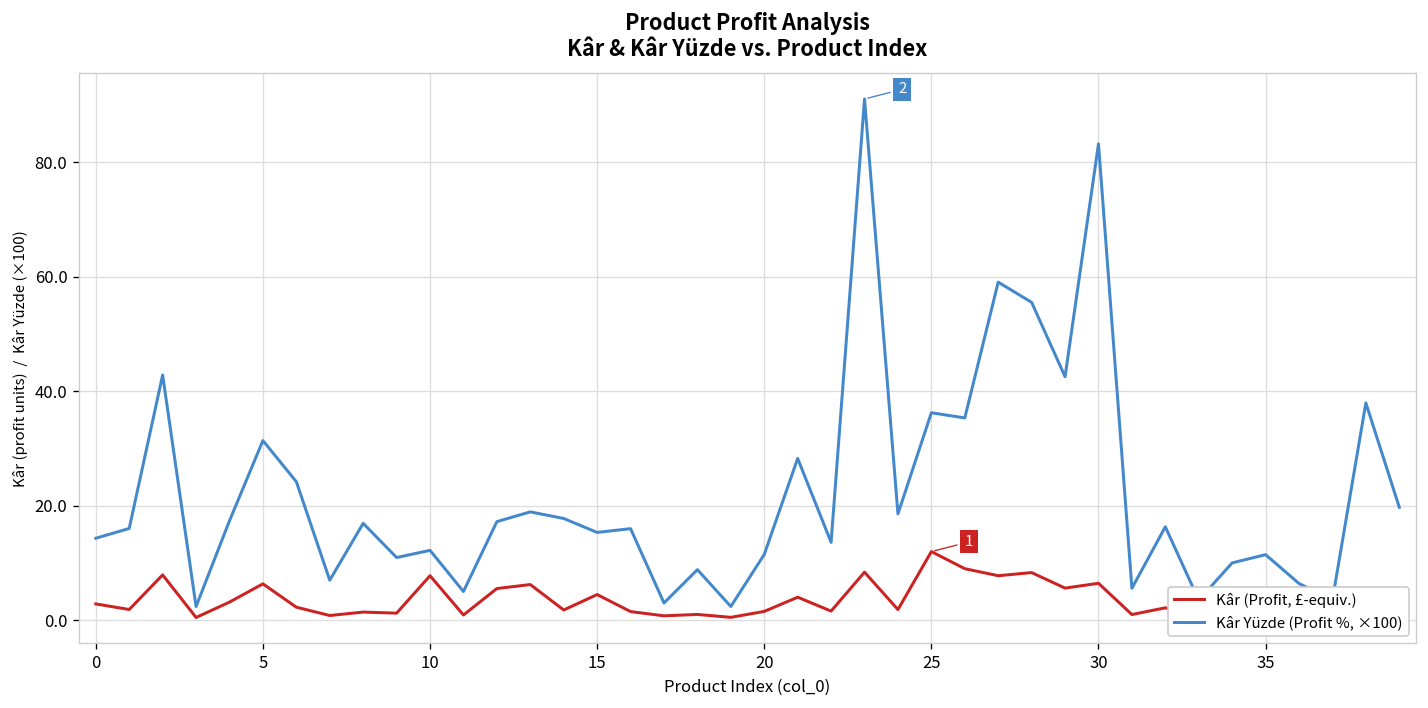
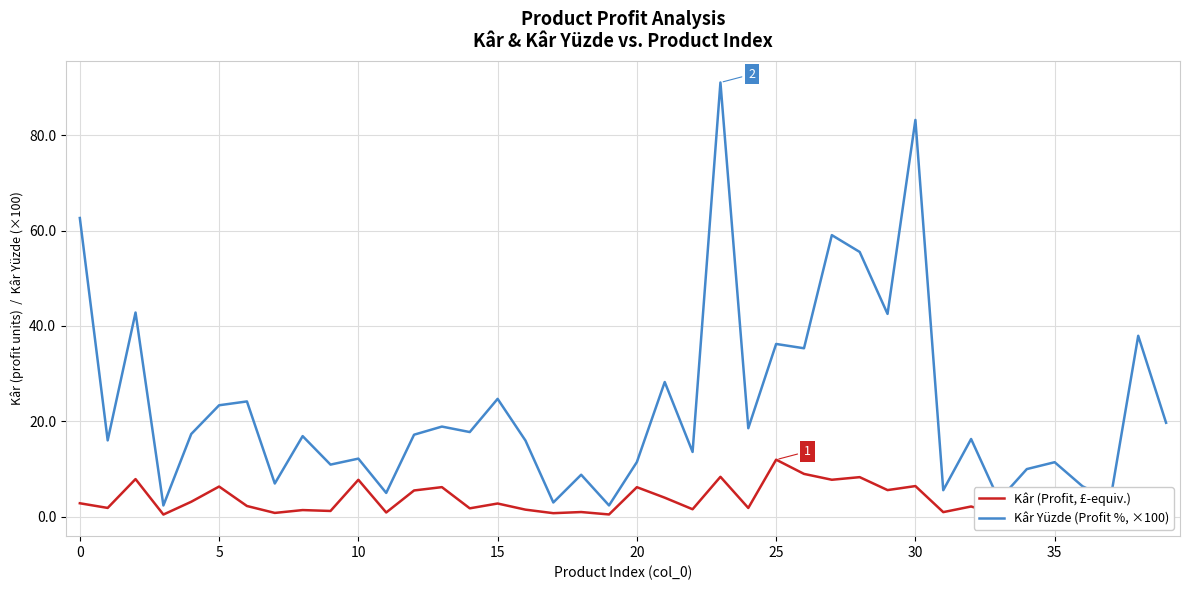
  {
    "Kâr (Profit, £-equiv.)": {
      "0": 3,
      "5": 6,
      "10": 8,
-     "15": 4,
-     "20": 2,
+     "15": 3,
+     "20": 6,
      "25": 12,
      "30": 6
    },
    "Kâr Yüzde (Profit %, ×100)": {
-     "0": 14,
-     "5": 31,
+     "0": 63,
+     "5": 23,
      "10": 12,
-     "15": 15,
+     "15": 25,
      "20": 11,
      "25": 36,
      "30": 83,
      "35": 11
    }
  }
